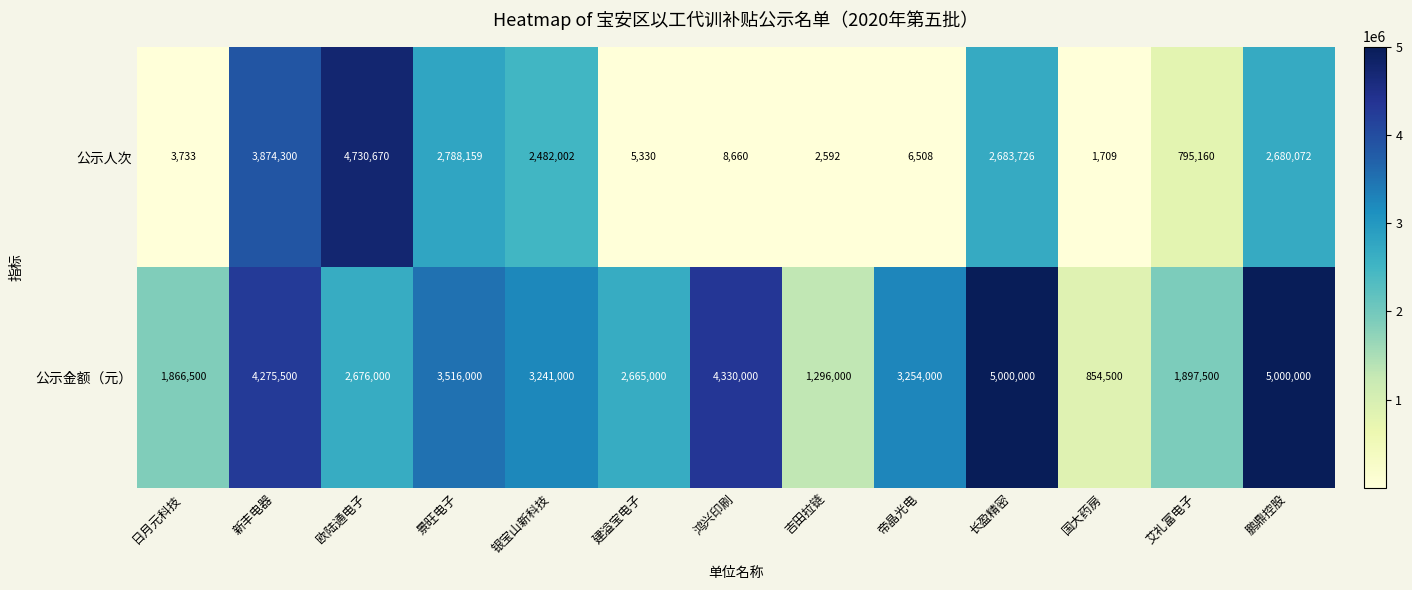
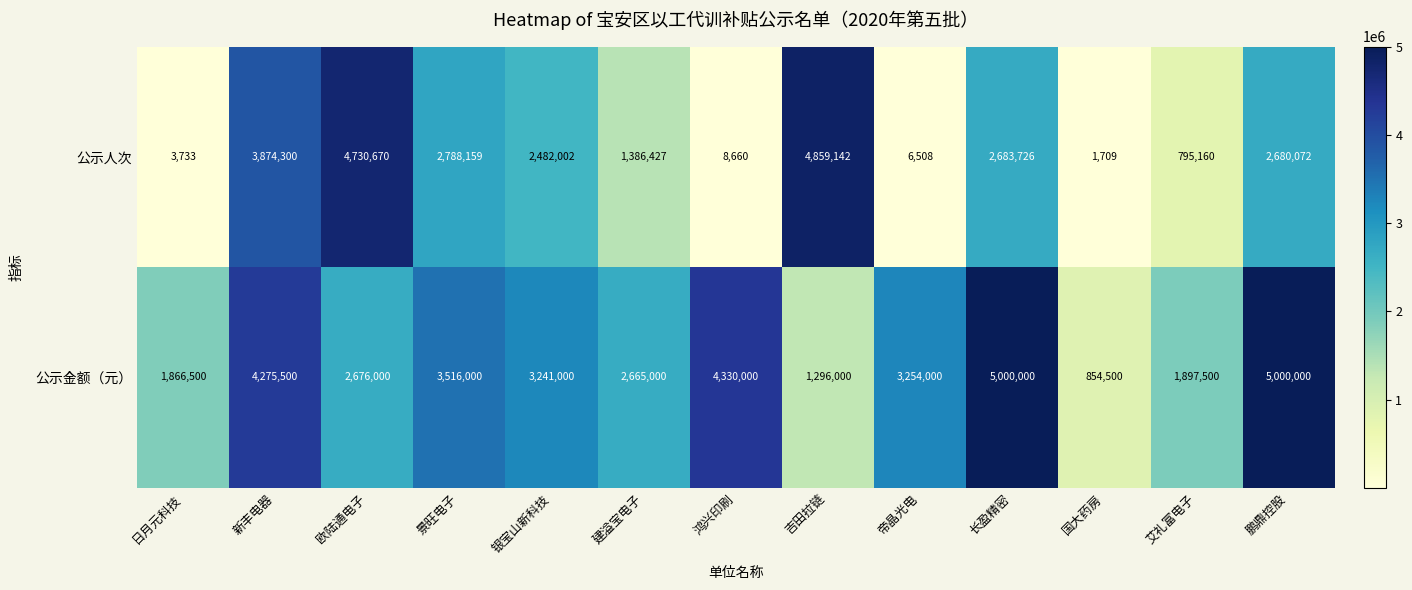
  {
    "公示人次": {
      "日月元科技": "3,733",
      "新丰电器": "3,874,300",
      "欧陆通电子": "4,730,670",
      "景旺电子": "2,788,159",
      "银宝山新科技": "2,482,002",
-     "建溢宝电子": "5,330",
+     "建溢宝电子": "1,386,427",
      "鸿兴印刷": "8,660",
-     "吉田拉链": "2,592",
+     "吉田拉链": "4,859,142",
      "帝晶光电": "6,508",
      "长盈精密": "2,683,726",
      "国大药房": "1,709",
      "艾礼富电子": "795,160",
      "鹏鼎控股": "2,680,072"
    },
    "公示金额（元）": {
      "日月元科技": "1,866,500",
      "新丰电器": "4,275,500",
      "欧陆通电子": "2,676,000",
      "景旺电子": "3,516,000",
      "银宝山新科技": "3,241,000",
      "建溢宝电子": "2,665,000",
      "鸿兴印刷": "4,330,000",
      "吉田拉链": "1,296,000",
      "帝晶光电": "3,254,000",
      "长盈精密": "5,000,000",
      "国大药房": "854,500",
      "艾礼富电子": "1,897,500",
      "鹏鼎控股": "5,000,000"
    }
  }
